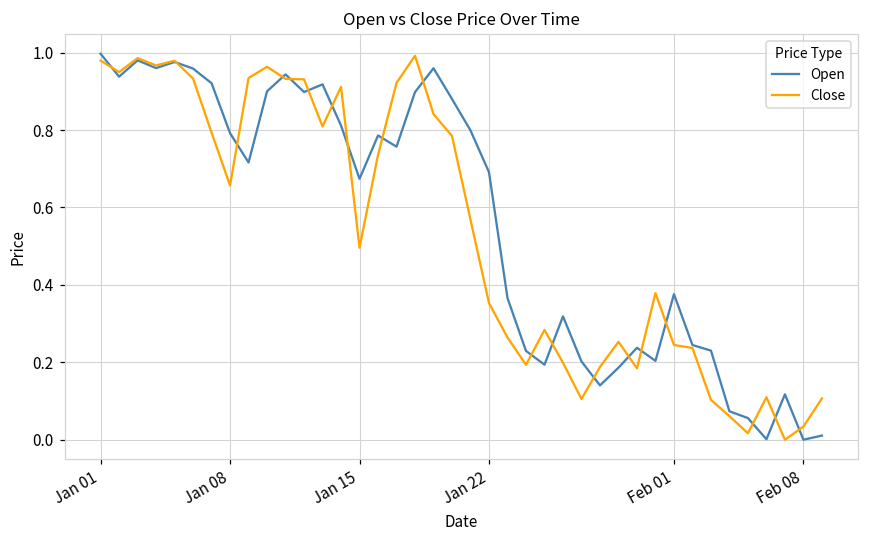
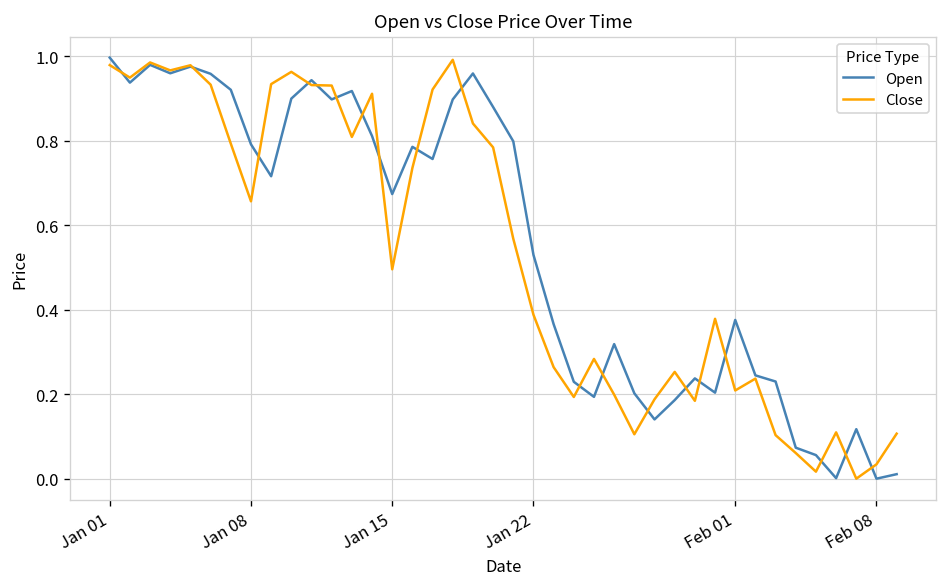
  {
    "Open": {
      "Jan 01": 1.00,
      "Jan 08": 0.79,
      "Jan 15": 0.67,
-     "Jan 22": 0.69,
+     "Jan 22": 0.53,
      "Feb 01": 0.38,
      "Feb 08": 0.00
    },
    "Close": {
      "Jan 01": 0.98,
      "Jan 08": 0.66,
      "Jan 15": 0.50,
-     "Jan 22": 0.35,
-     "Feb 01": 0.24,
+     "Jan 22": 0.39,
+     "Feb 01": 0.21,
      "Feb 08": 0.03
    }
  }
